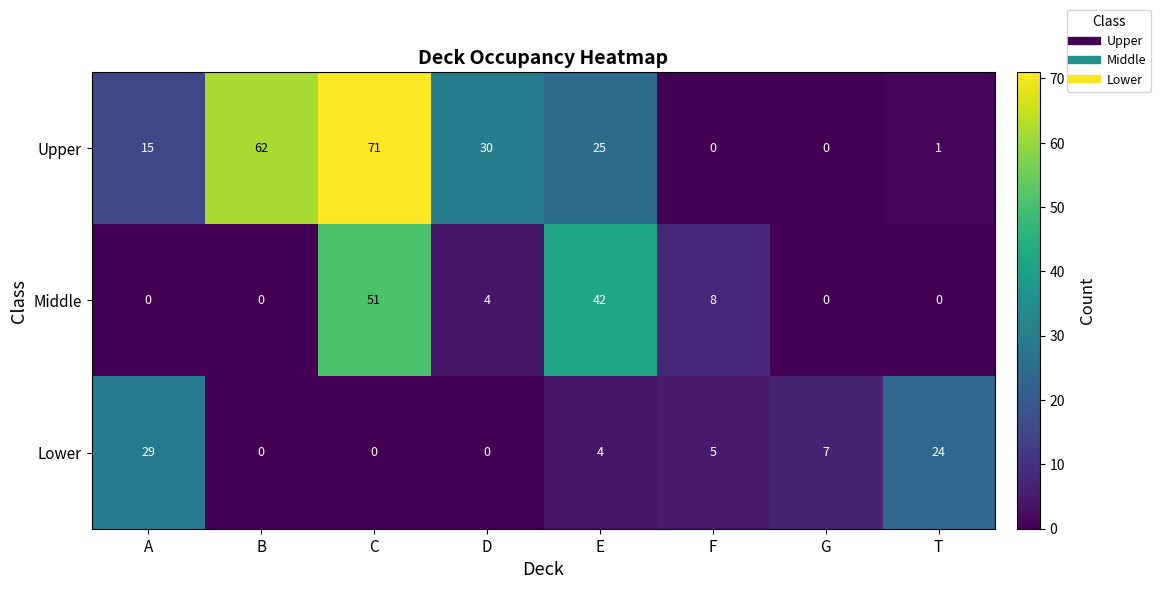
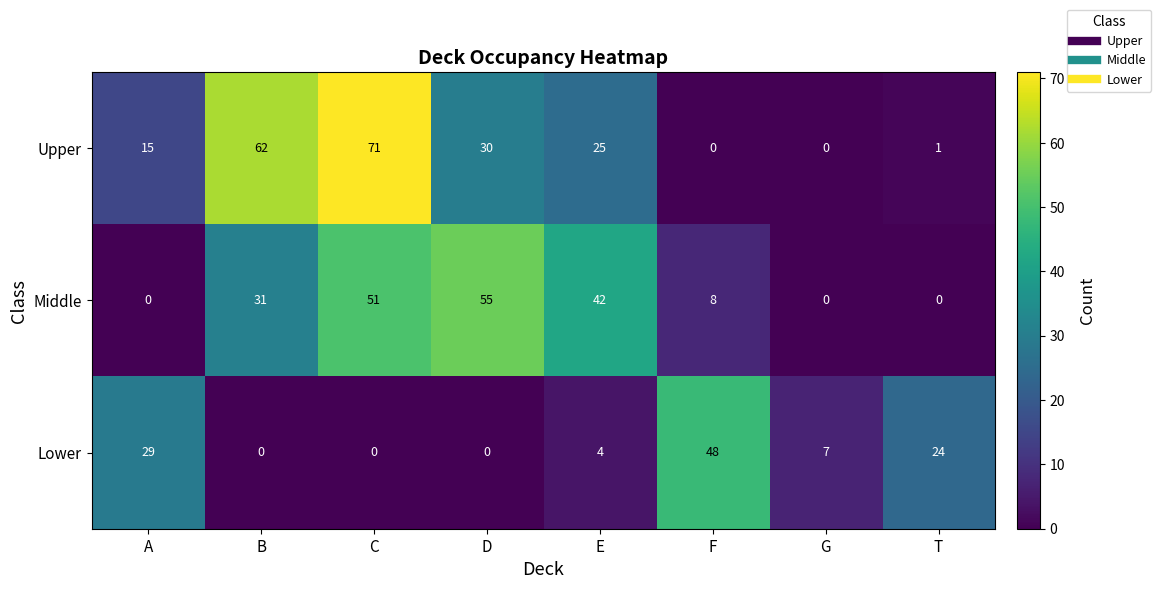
  {
    "Upper": {
      "A": 15,
      "B": 62,
      "C": 71,
      "D": 30,
      "E": 25,
      "F": 0,
      "G": 0,
      "T": 1
    },
    "Middle": {
      "A": 0,
-     "B": 0,
+     "B": 31,
      "C": 51,
-     "D": 4,
+     "D": 55,
      "E": 42,
      "F": 8,
      "G": 0,
      "T": 0
    },
    "Lower": {
      "A": 29,
      "B": 0,
      "C": 0,
      "D": 0,
      "E": 4,
-     "F": 5,
+     "F": 48,
      "G": 7,
      "T": 24
    }
  }
